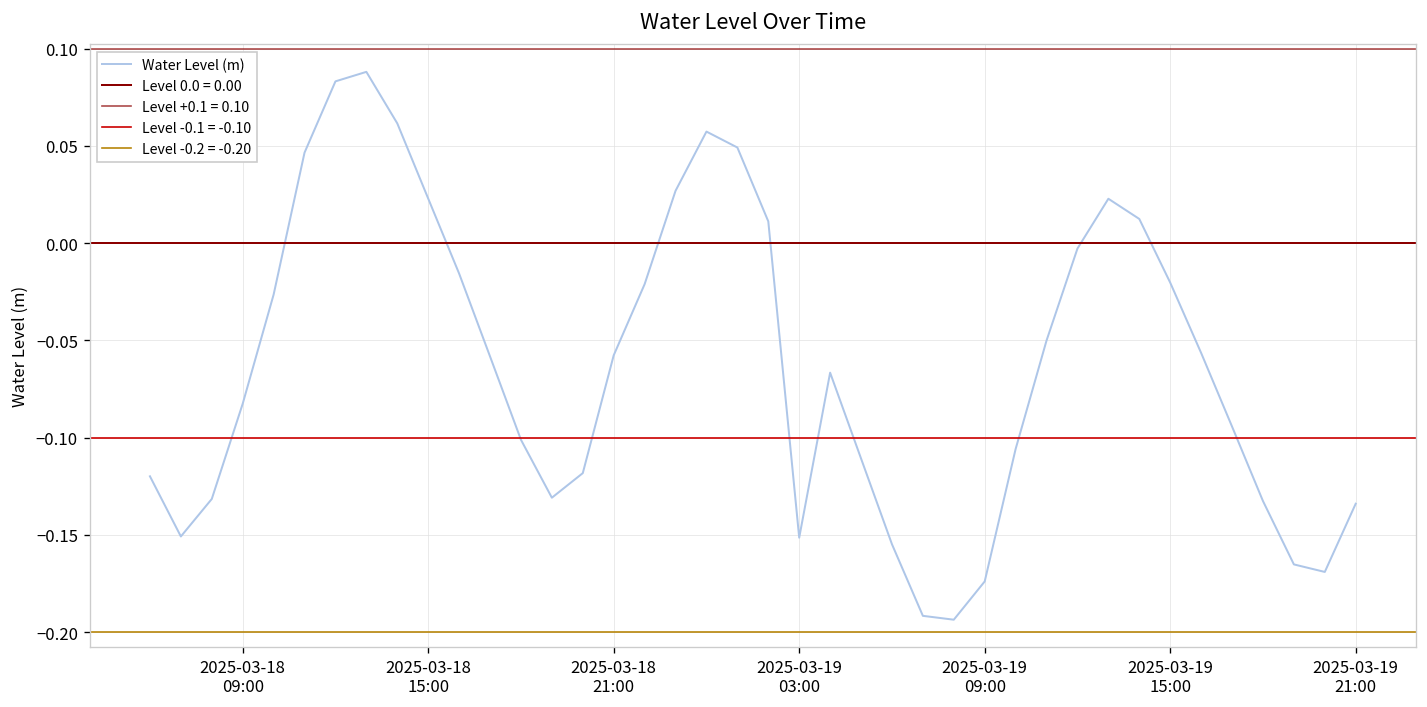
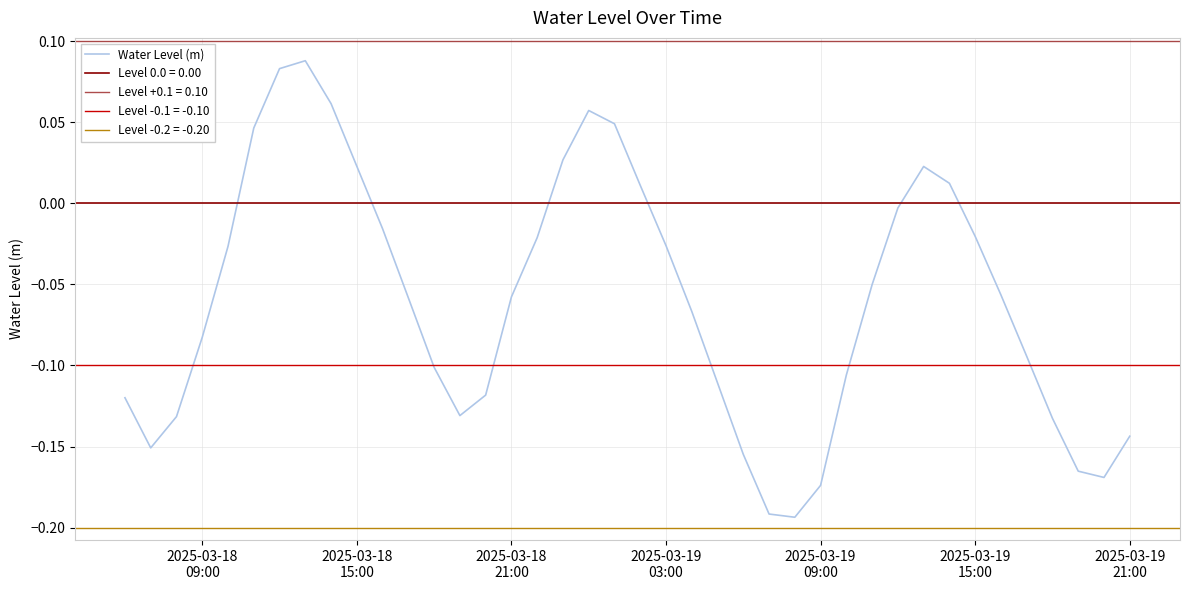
  {
    "2025-03-18 09:00": -0.083,
    "2025-03-18 15:00": 0.023,
    "2025-03-18 21:00": -0.058,
-   "2025-03-19 03:00": -0.151,
+   "2025-03-19 03:00": -0.026,
    "2025-03-19 09:00": -0.174,
    "2025-03-19 15:00": -0.020,
-   "2025-03-19 21:00": -0.134
+   "2025-03-19 21:00": -0.144
  }
